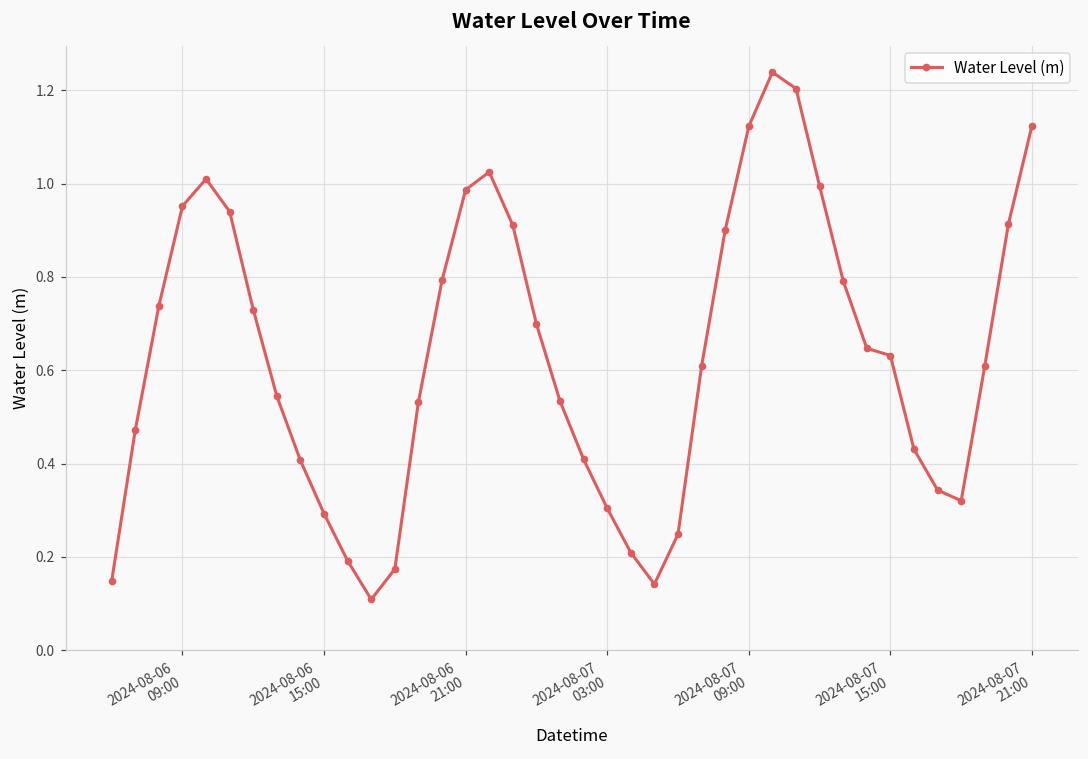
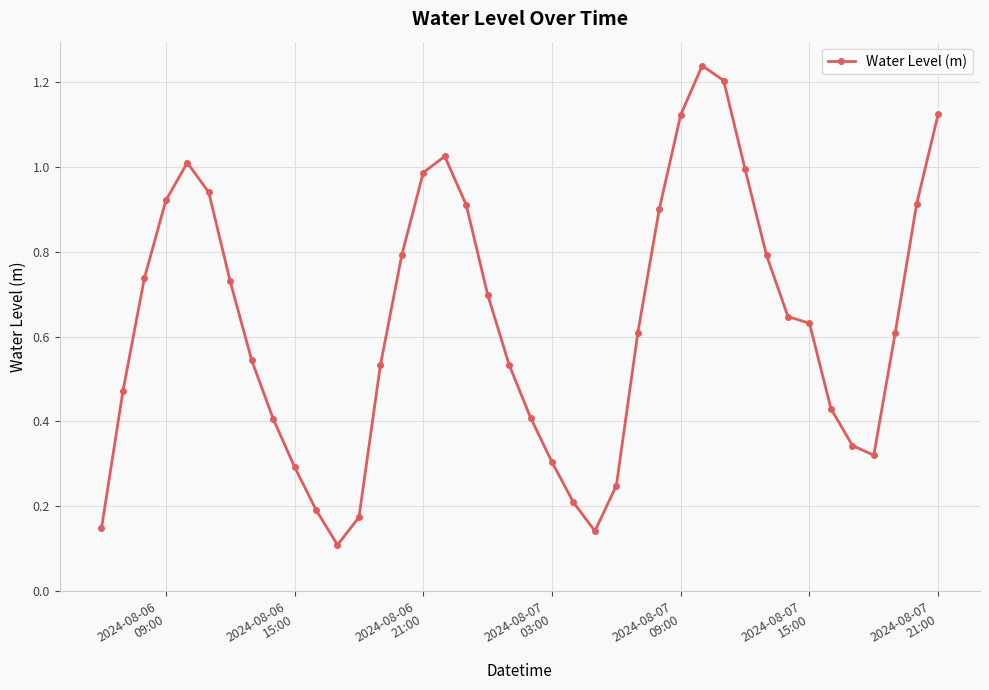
  {
-   "2024-08-06 09:00": 0.95,
+   "2024-08-06 09:00": 0.92,
    "2024-08-06 15:00": 0.29,
    "2024-08-06 21:00": 0.99,
    "2024-08-07 03:00": 0.30,
    "2024-08-07 09:00": 1.12,
    "2024-08-07 15:00": 0.63,
    "2024-08-07 21:00": 1.12
  }
